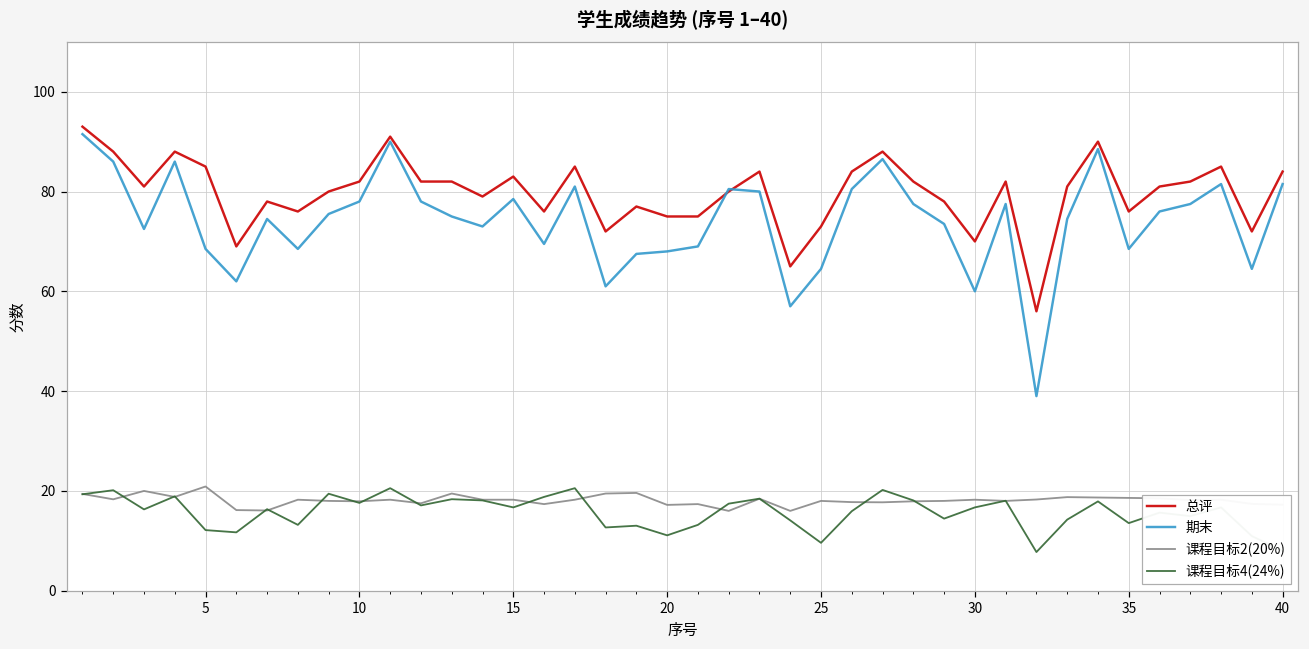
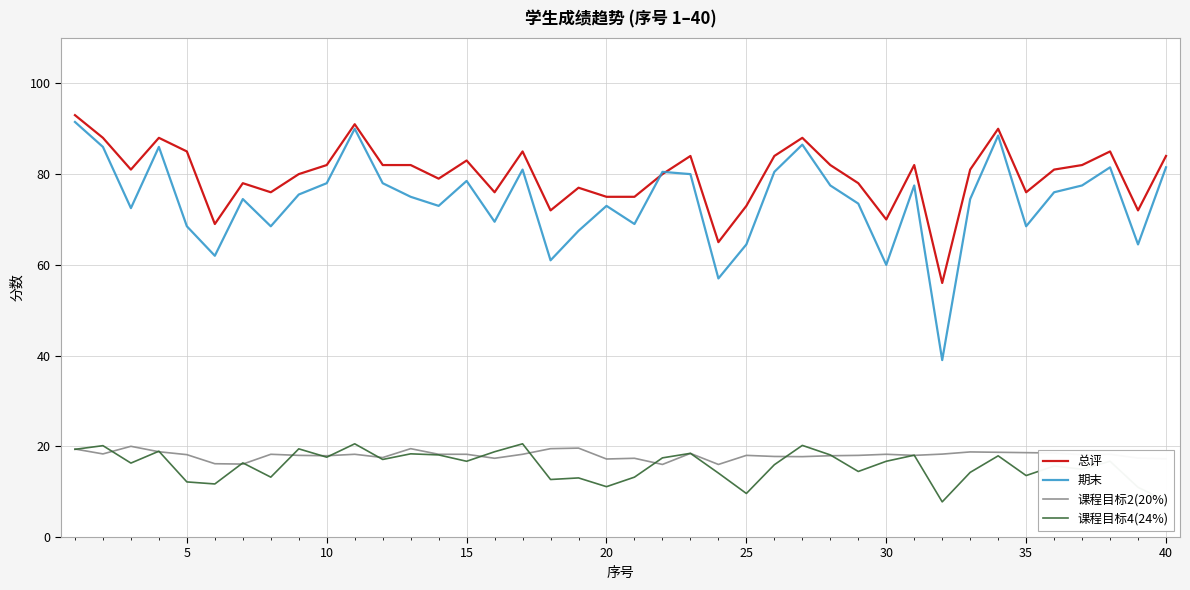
  {
    "总评": {
      "5": 85,
      "10": 82,
      "15": 83,
      "20": 75,
      "25": 73,
      "30": 70,
      "35": 76,
      "40": 84
    },
    "期末": {
      "5": 69,
      "10": 78,
      "15": 79,
-     "20": 68,
+     "20": 73,
      "25": 65,
      "30": 60,
      "35": 69,
      "40": 82
    },
    "课程目标2(20%)": {
-     "5": 21,
+     "5": 18,
      "15": 18,
      "20": 17,
      "25": 18,
      "30": 18,
      "35": 19
    },
    "课程目标4(24%)": {
      "5": 12,
      "15": 17,
      "20": 11,
      "25": 10,
      "30": 17,
      "35": 14
    }
  }
